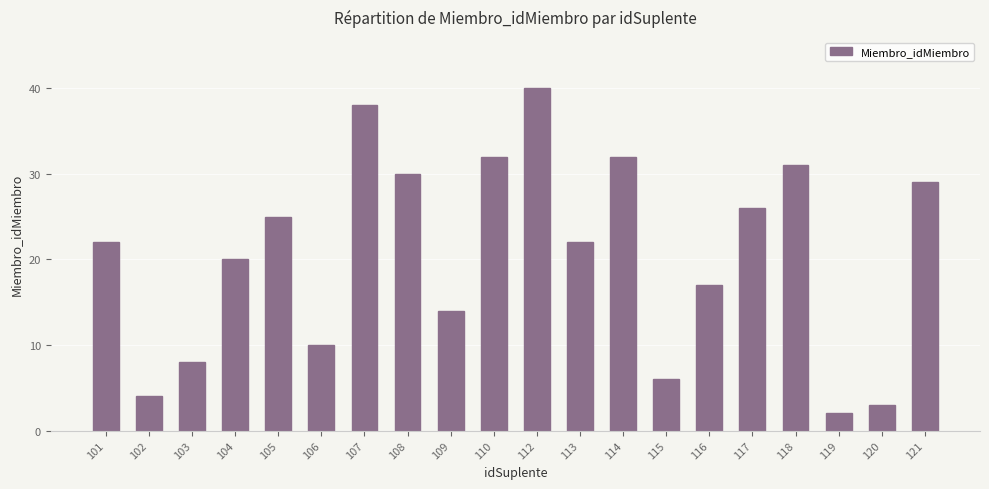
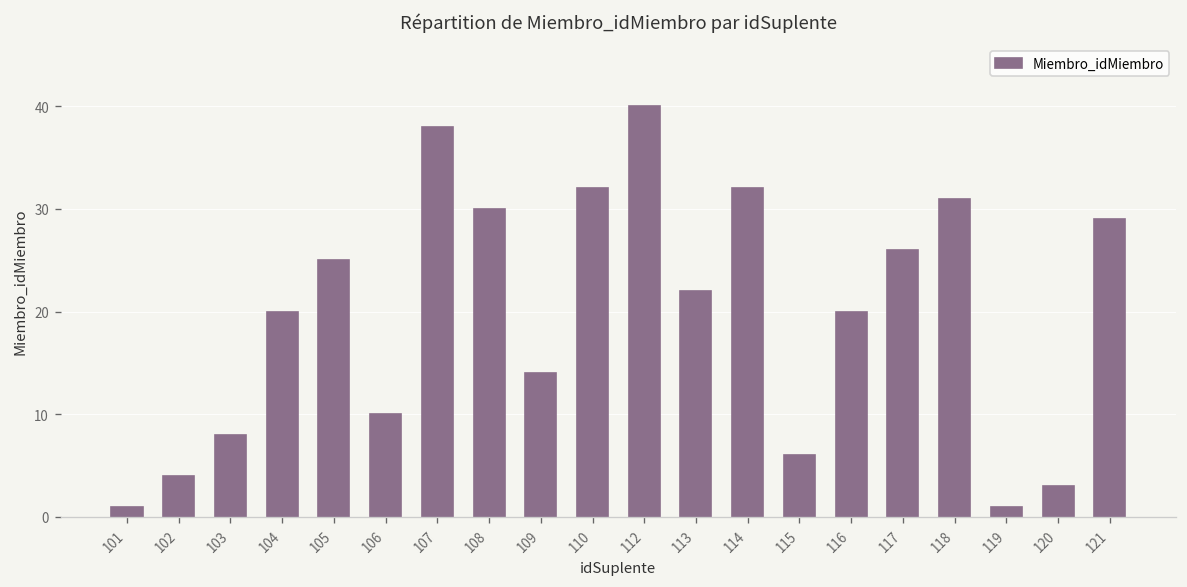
  {
-   "101": 22,
+   "101": 1,
    "102": 4,
    "103": 8,
    "104": 20,
    "105": 25,
    "106": 10,
    "107": 38,
    "108": 30,
    "109": 14,
    "110": 32,
    "112": 40,
    "113": 22,
    "114": 32,
    "115": 6,
-   "116": 17,
+   "116": 20,
    "117": 26,
    "118": 31,
-   "119": 2,
+   "119": 1,
    "120": 3,
    "121": 29
  }
